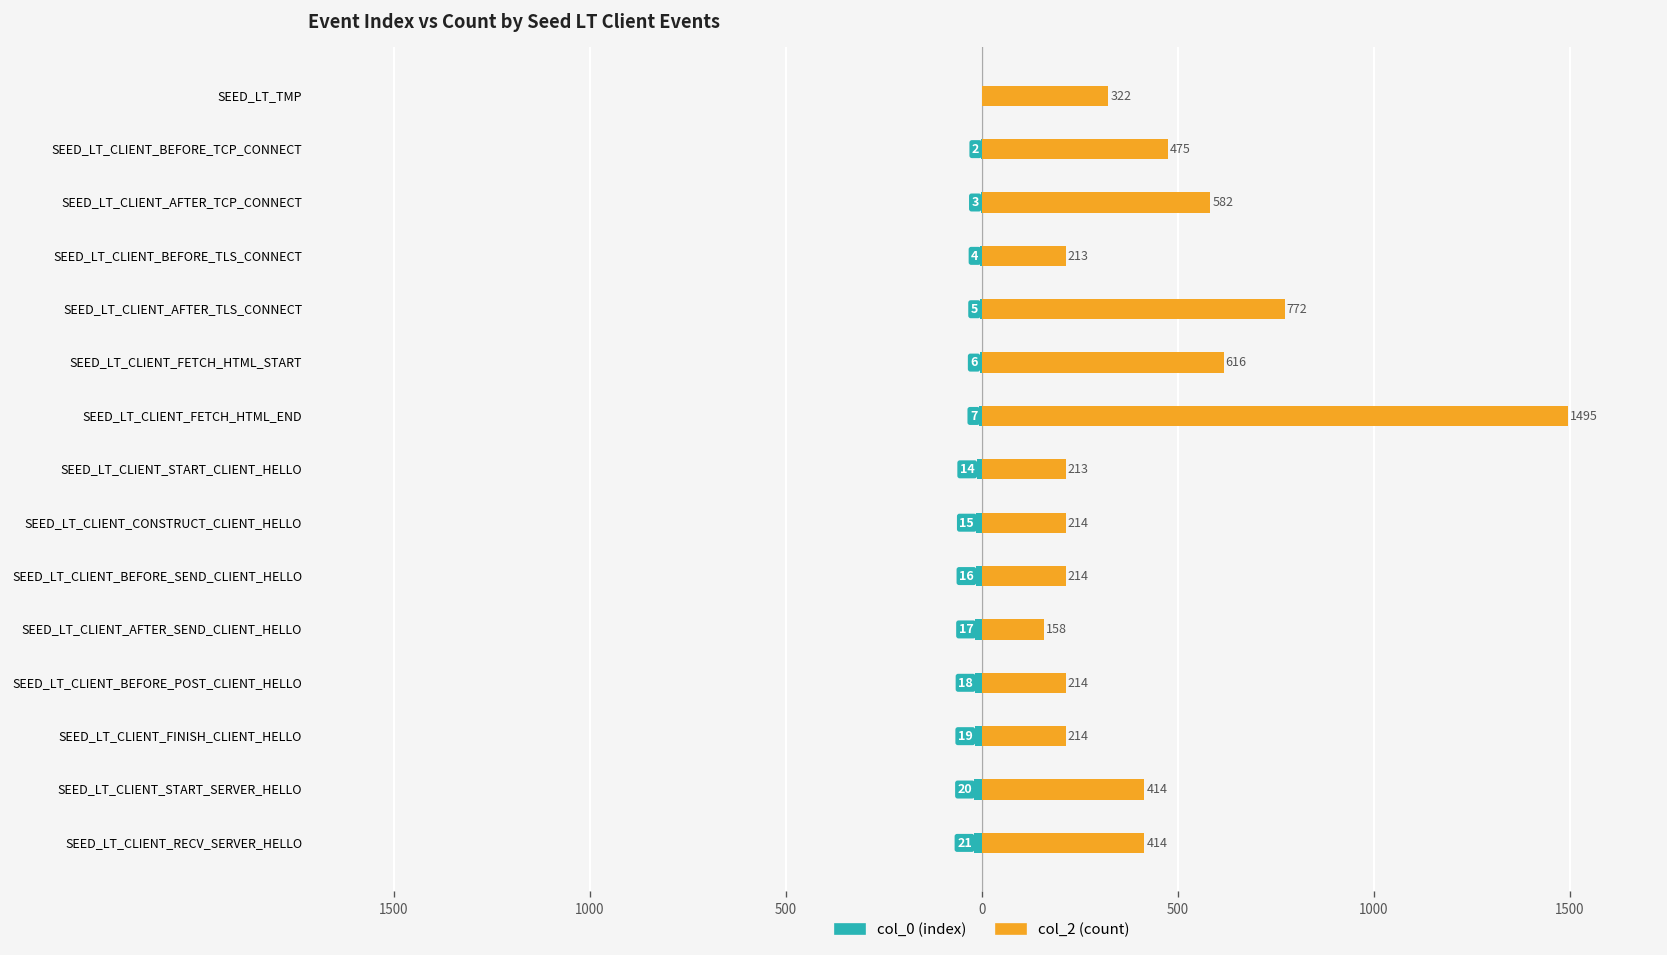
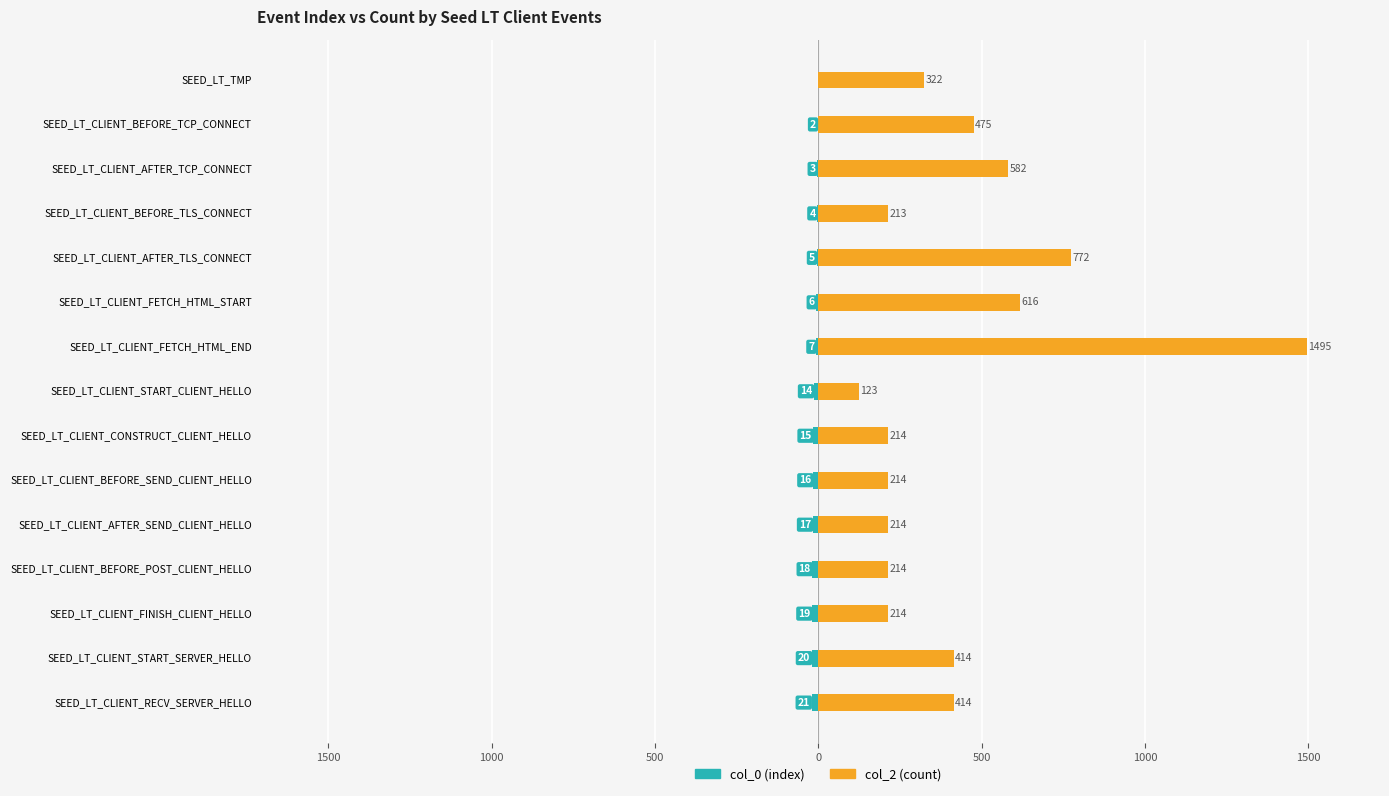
  {
    "col_2 (count)": {
      "SEED_LT_TMP": 322,
      "SEED_LT_CLIENT_BEFORE_TCP_CONNECT": 475,
      "SEED_LT_CLIENT_AFTER_TCP_CONNECT": 582,
      "SEED_LT_CLIENT_BEFORE_TLS_CONNECT": 213,
      "SEED_LT_CLIENT_AFTER_TLS_CONNECT": 772,
      "SEED_LT_CLIENT_FETCH_HTML_START": 616,
      "SEED_LT_CLIENT_FETCH_HTML_END": 1495,
-     "SEED_LT_CLIENT_START_CLIENT_HELLO": 213,
+     "SEED_LT_CLIENT_START_CLIENT_HELLO": 123,
      "SEED_LT_CLIENT_CONSTRUCT_CLIENT_HELLO": 214,
      "SEED_LT_CLIENT_BEFORE_SEND_CLIENT_HELLO": 214,
-     "SEED_LT_CLIENT_AFTER_SEND_CLIENT_HELLO": 158,
+     "SEED_LT_CLIENT_AFTER_SEND_CLIENT_HELLO": 214,
      "SEED_LT_CLIENT_BEFORE_POST_CLIENT_HELLO": 214,
      "SEED_LT_CLIENT_FINISH_CLIENT_HELLO": 214,
      "SEED_LT_CLIENT_START_SERVER_HELLO": 414,
      "SEED_LT_CLIENT_RECV_SERVER_HELLO": 414
    }
  }
